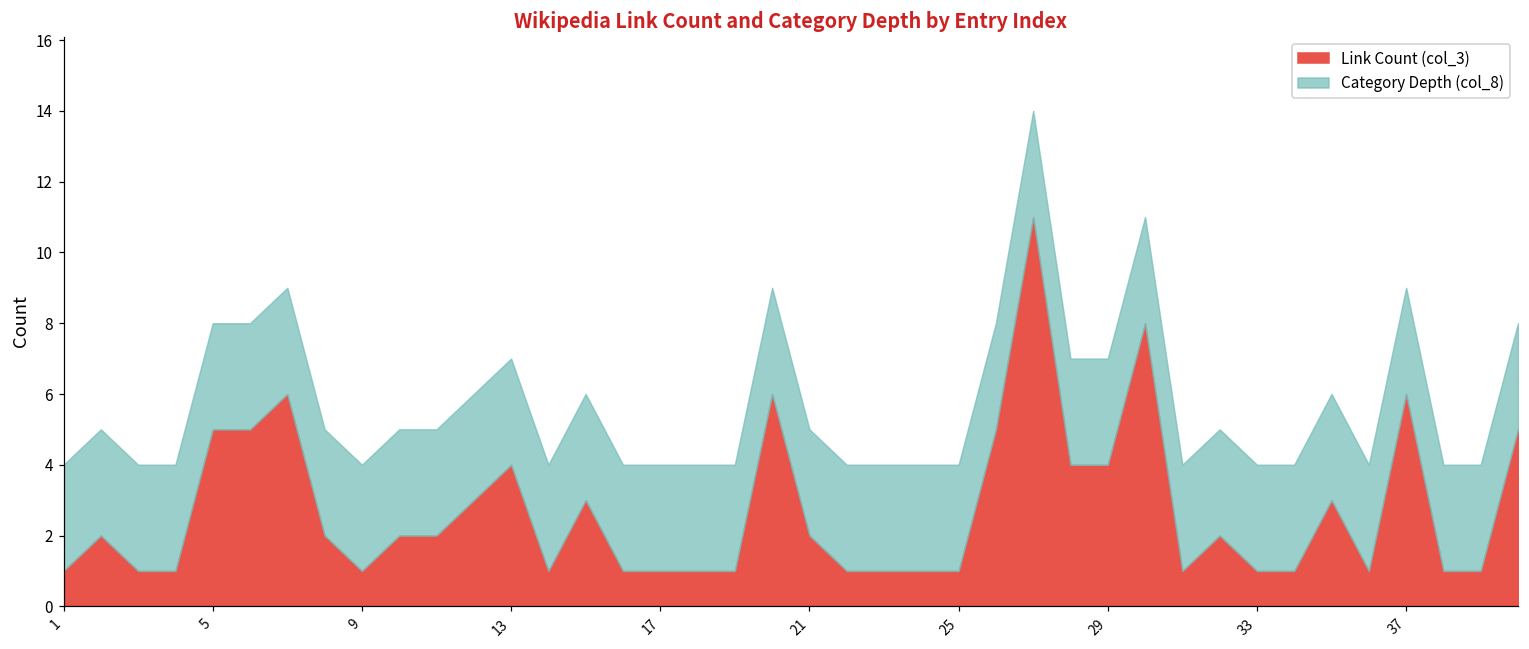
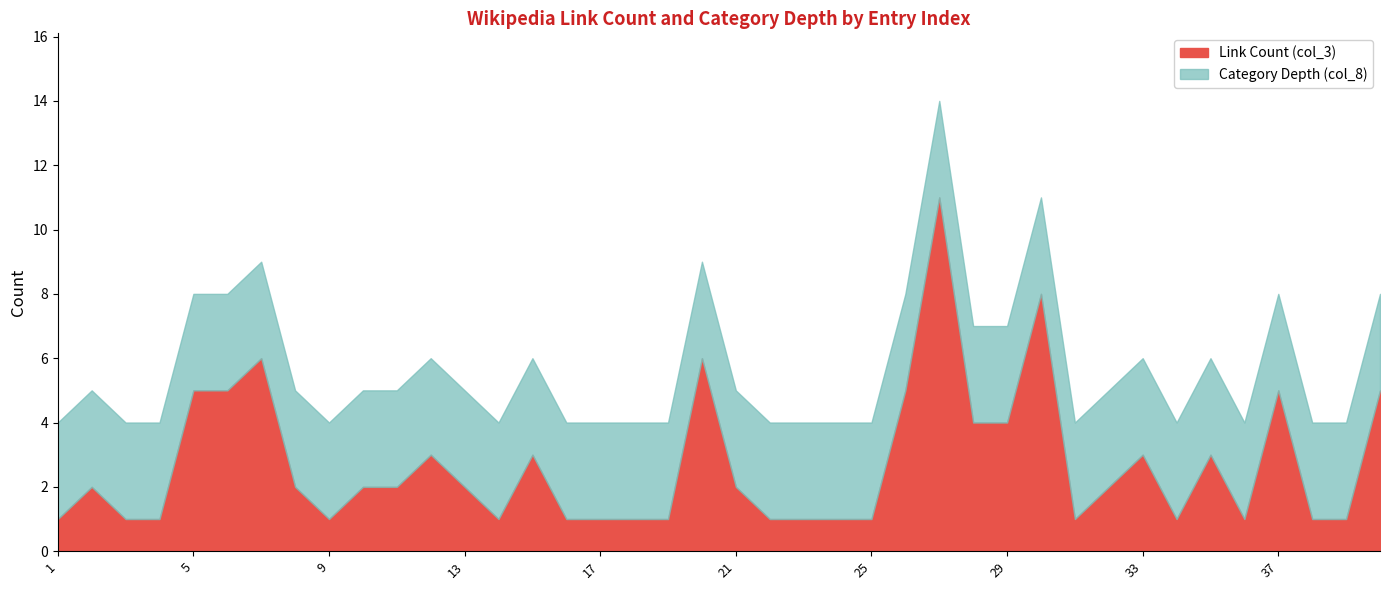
  {
    "Link Count (col_3)": {
      "1": 1,
      "5": 5,
      "9": 1,
-     "13": 4,
+     "13": 2,
      "17": 1,
      "21": 2,
      "25": 1,
      "29": 4,
-     "33": 1,
-     "37": 6
+     "33": 3,
+     "37": 5
    },
    "Category Depth (col_8)": {
      "1": 3,
      "5": 3,
      "9": 3,
      "13": 3,
      "17": 3,
      "21": 3,
      "25": 3,
      "29": 3,
      "33": 3,
      "37": 3
    }
  }
